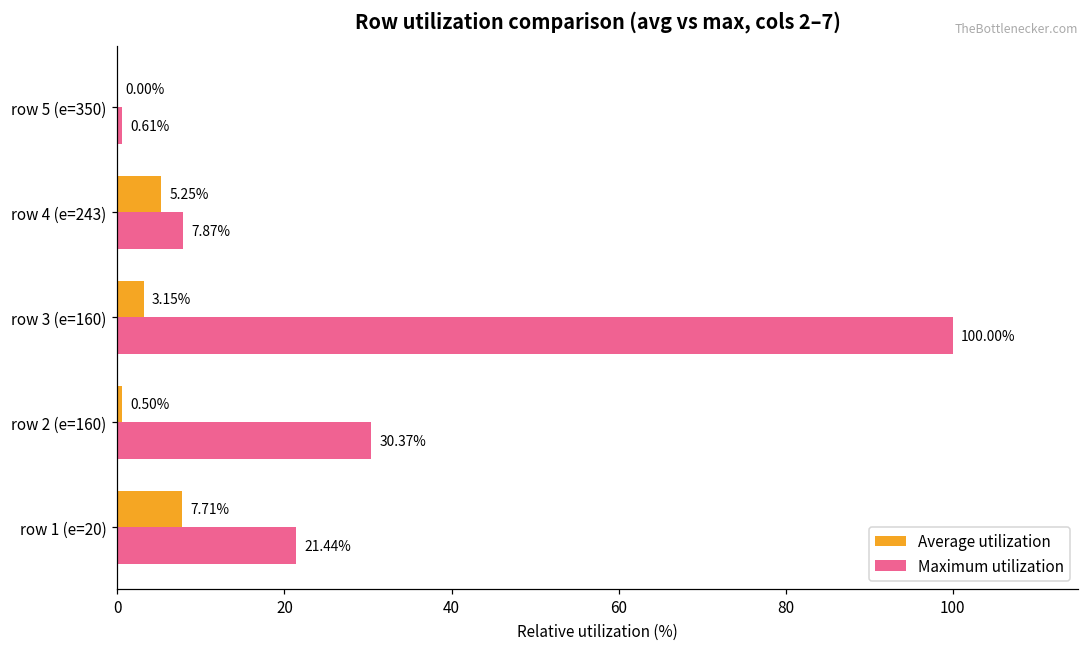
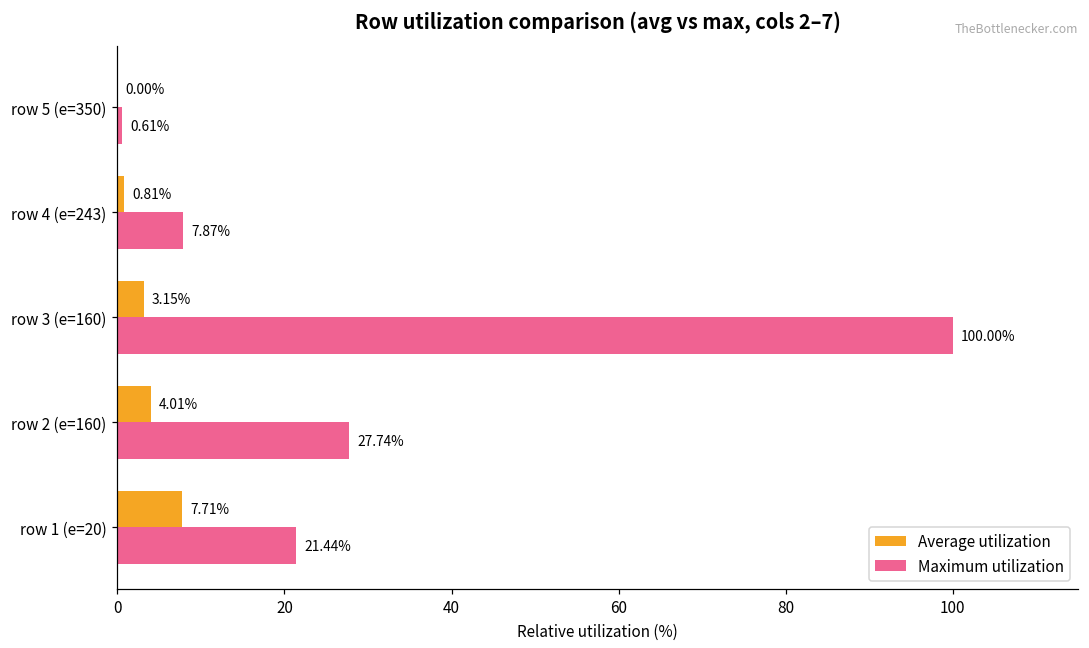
  {
    "Average utilization": {
      "row 5 (e=350)": "0.00%",
-     "row 4 (e=243)": "5.25%",
+     "row 4 (e=243)": "0.81%",
      "row 3 (e=160)": "3.15%",
-     "row 2 (e=160)": "0.50%",
+     "row 2 (e=160)": "4.01%",
      "row 1 (e=20)": "7.71%"
    },
    "Maximum utilization": {
      "row 5 (e=350)": "0.61%",
      "row 4 (e=243)": "7.87%",
      "row 3 (e=160)": "100.00%",
-     "row 2 (e=160)": "30.37%",
+     "row 2 (e=160)": "27.74%",
      "row 1 (e=20)": "21.44%"
    }
  }
